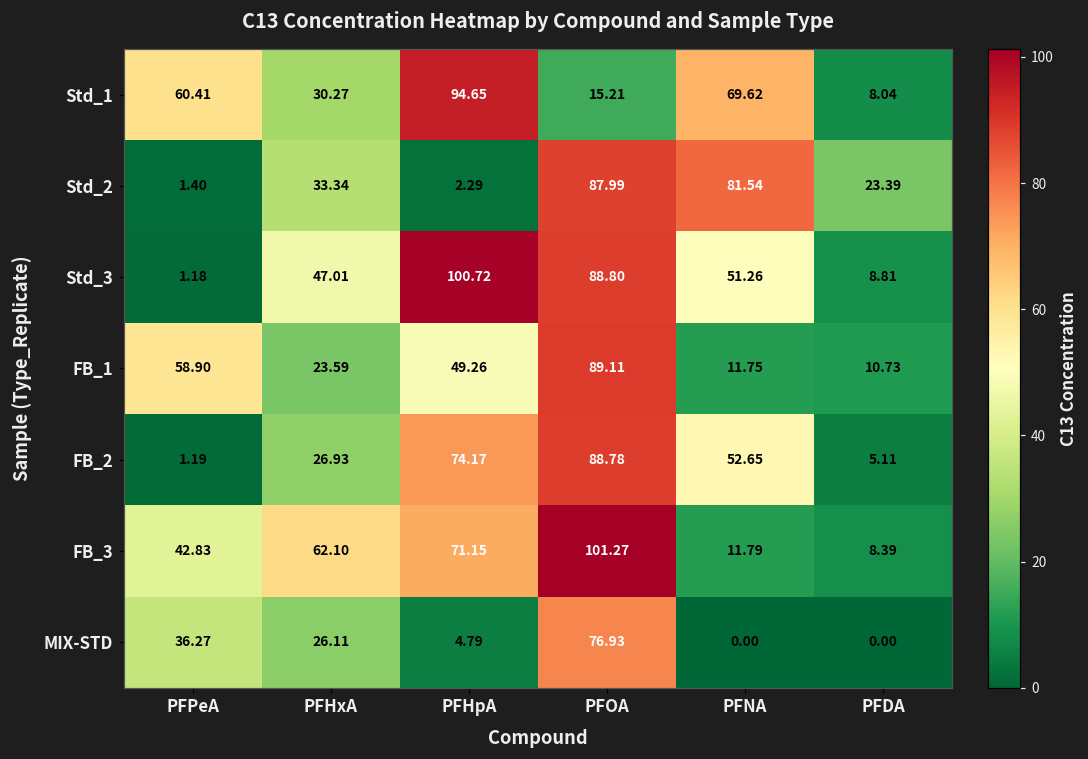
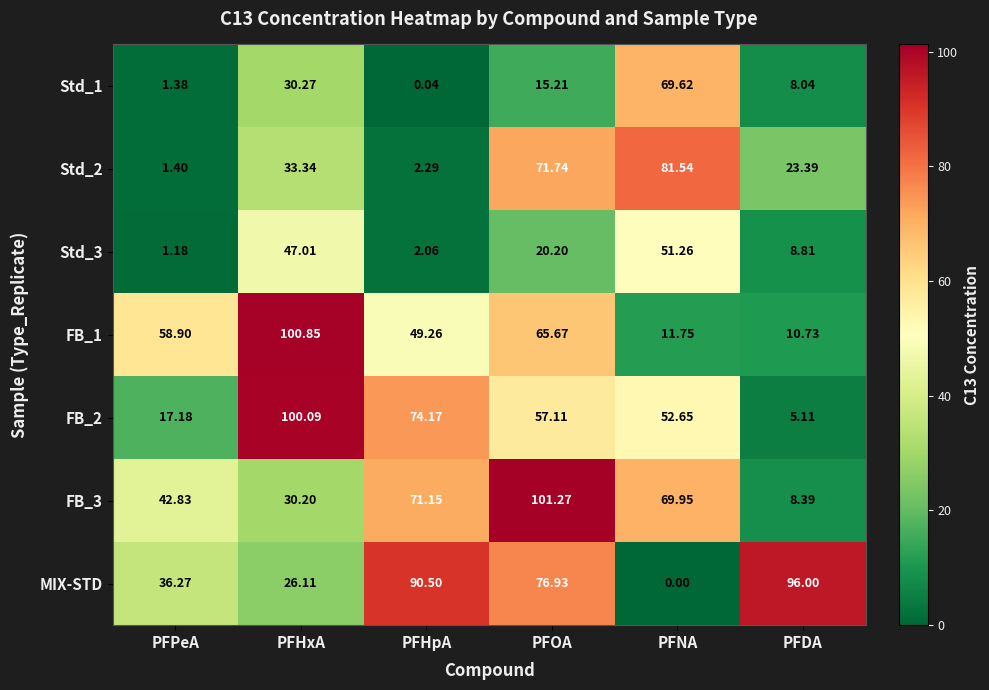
  {
    "Std_1": {
-     "PFPeA": 60.41,
+     "PFPeA": 1.38,
      "PFHxA": 30.27,
-     "PFHpA": 94.65,
+     "PFHpA": 0.04,
      "PFOA": 15.21,
      "PFNA": 69.62,
      "PFDA": 8.04
    },
    "Std_2": {
      "PFPeA": 1.40,
      "PFHxA": 33.34,
      "PFHpA": 2.29,
-     "PFOA": 87.99,
+     "PFOA": 71.74,
      "PFNA": 81.54,
      "PFDA": 23.39
    },
    "Std_3": {
      "PFPeA": 1.18,
      "PFHxA": 47.01,
-     "PFHpA": 100.72,
-     "PFOA": 88.80,
+     "PFHpA": 2.06,
+     "PFOA": 20.20,
      "PFNA": 51.26,
      "PFDA": 8.81
    },
    "FB_1": {
      "PFPeA": 58.90,
-     "PFHxA": 23.59,
+     "PFHxA": 100.85,
      "PFHpA": 49.26,
-     "PFOA": 89.11,
+     "PFOA": 65.67,
      "PFNA": 11.75,
      "PFDA": 10.73
    },
    "FB_2": {
-     "PFPeA": 1.19,
-     "PFHxA": 26.93,
+     "PFPeA": 17.18,
+     "PFHxA": 100.09,
      "PFHpA": 74.17,
-     "PFOA": 88.78,
+     "PFOA": 57.11,
      "PFNA": 52.65,
      "PFDA": 5.11
    },
    "FB_3": {
      "PFPeA": 42.83,
-     "PFHxA": 62.10,
+     "PFHxA": 30.20,
      "PFHpA": 71.15,
      "PFOA": 101.27,
-     "PFNA": 11.79,
+     "PFNA": 69.95,
      "PFDA": 8.39
    },
    "MIX-STD": {
      "PFPeA": 36.27,
      "PFHxA": 26.11,
-     "PFHpA": 4.79,
+     "PFHpA": 90.50,
      "PFOA": 76.93,
      "PFNA": 0.00,
-     "PFDA": 0.00
+     "PFDA": 96.00
    }
  }
